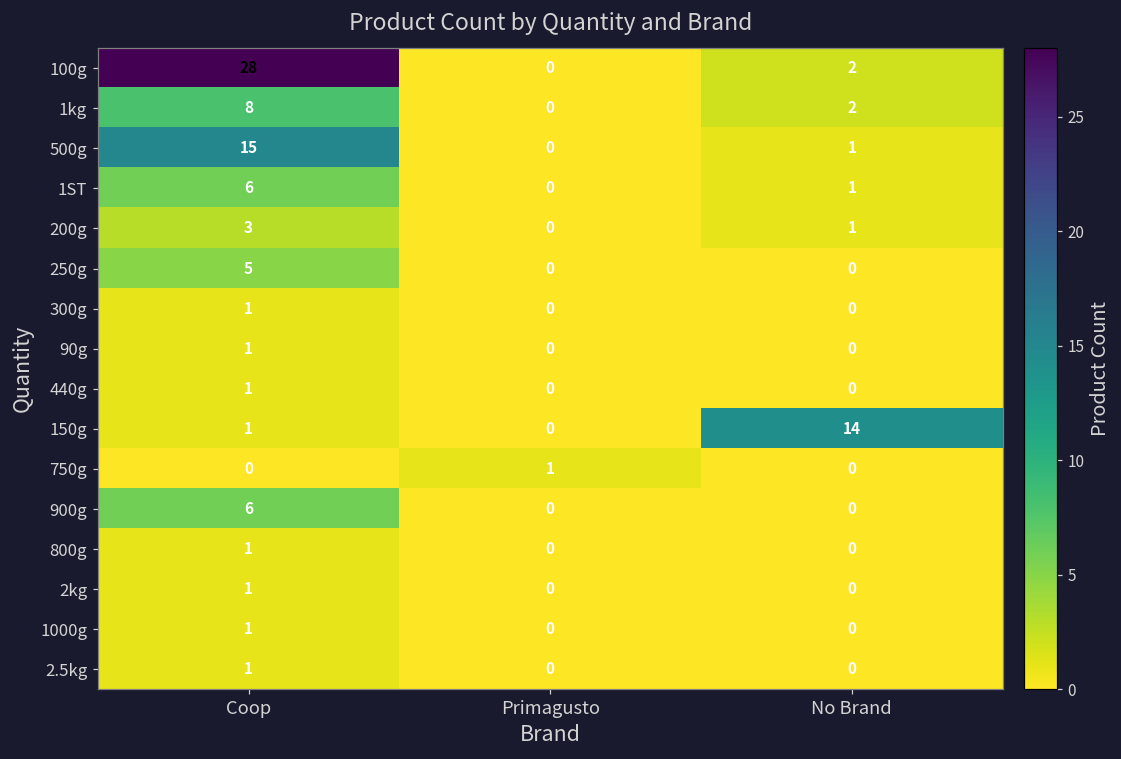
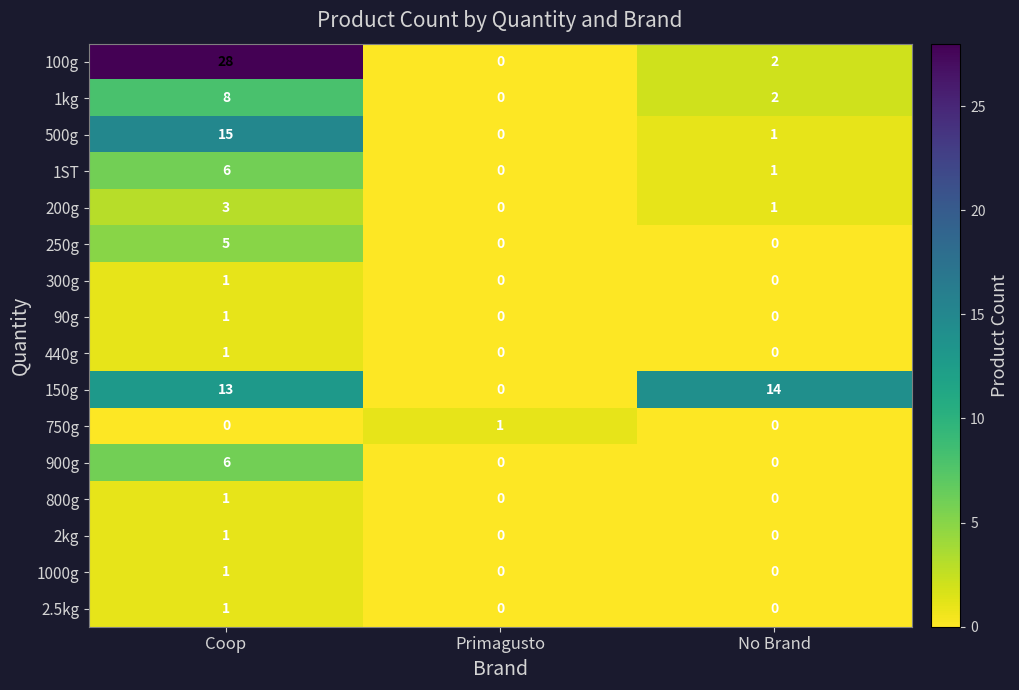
  {
    "100g": {
      "Coop": 28,
      "Primagusto": 0,
      "No Brand": 2
    },
    "1kg": {
      "Coop": 8,
      "Primagusto": 0,
      "No Brand": 2
    },
    "500g": {
      "Coop": 15,
      "Primagusto": 0,
      "No Brand": 1
    },
    "1ST": {
      "Coop": 6,
      "Primagusto": 0,
      "No Brand": 1
    },
    "200g": {
      "Coop": 3,
      "Primagusto": 0,
      "No Brand": 1
    },
    "250g": {
      "Coop": 5,
      "Primagusto": 0,
      "No Brand": 0
    },
    "300g": {
      "Coop": 1,
      "Primagusto": 0,
      "No Brand": 0
    },
    "90g": {
      "Coop": 1,
      "Primagusto": 0,
      "No Brand": 0
    },
    "440g": {
      "Coop": 1,
      "Primagusto": 0,
      "No Brand": 0
    },
    "150g": {
-     "Coop": 1,
+     "Coop": 13,
      "Primagusto": 0,
      "No Brand": 14
    },
    "750g": {
      "Coop": 0,
      "Primagusto": 1,
      "No Brand": 0
    },
    "900g": {
      "Coop": 6,
      "Primagusto": 0,
      "No Brand": 0
    },
    "800g": {
      "Coop": 1,
      "Primagusto": 0,
      "No Brand": 0
    },
    "2kg": {
      "Coop": 1,
      "Primagusto": 0,
      "No Brand": 0
    },
    "1000g": {
      "Coop": 1,
      "Primagusto": 0,
      "No Brand": 0
    },
    "2.5kg": {
      "Coop": 1,
      "Primagusto": 0,
      "No Brand": 0
    }
  }
